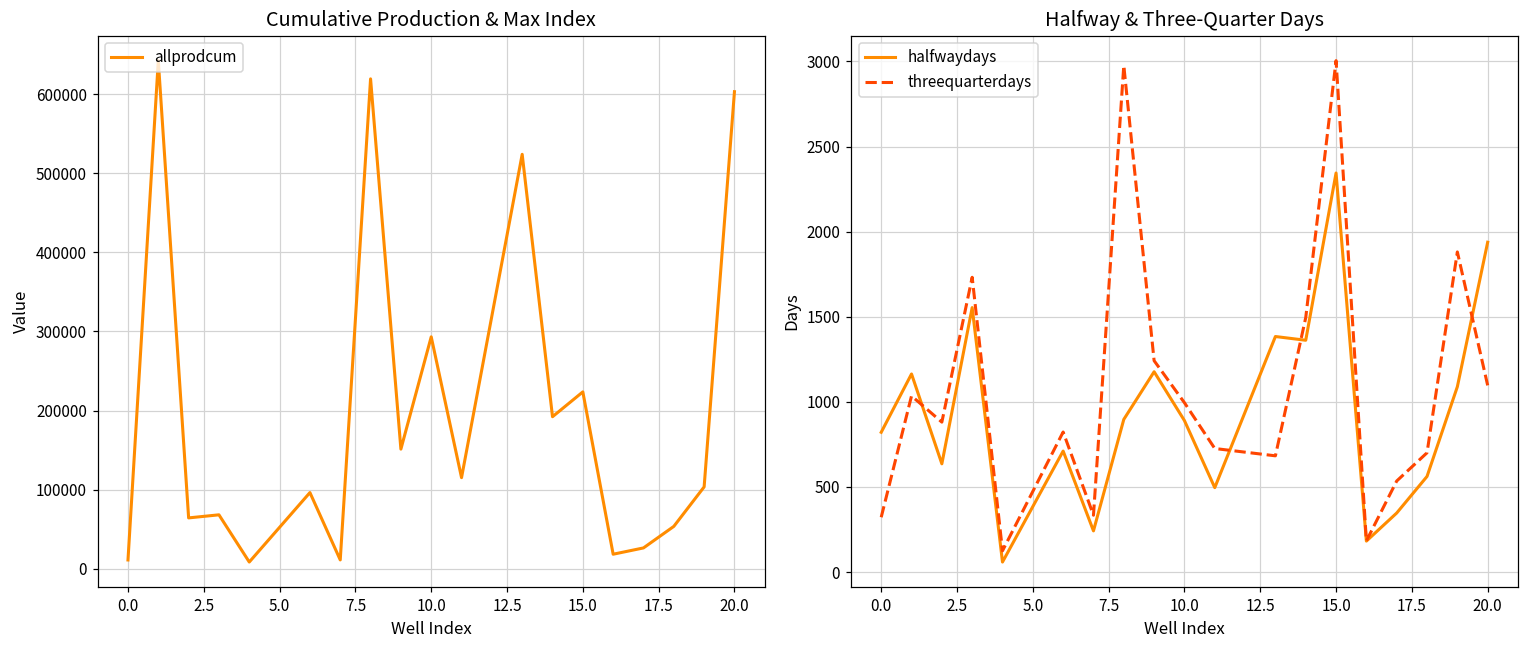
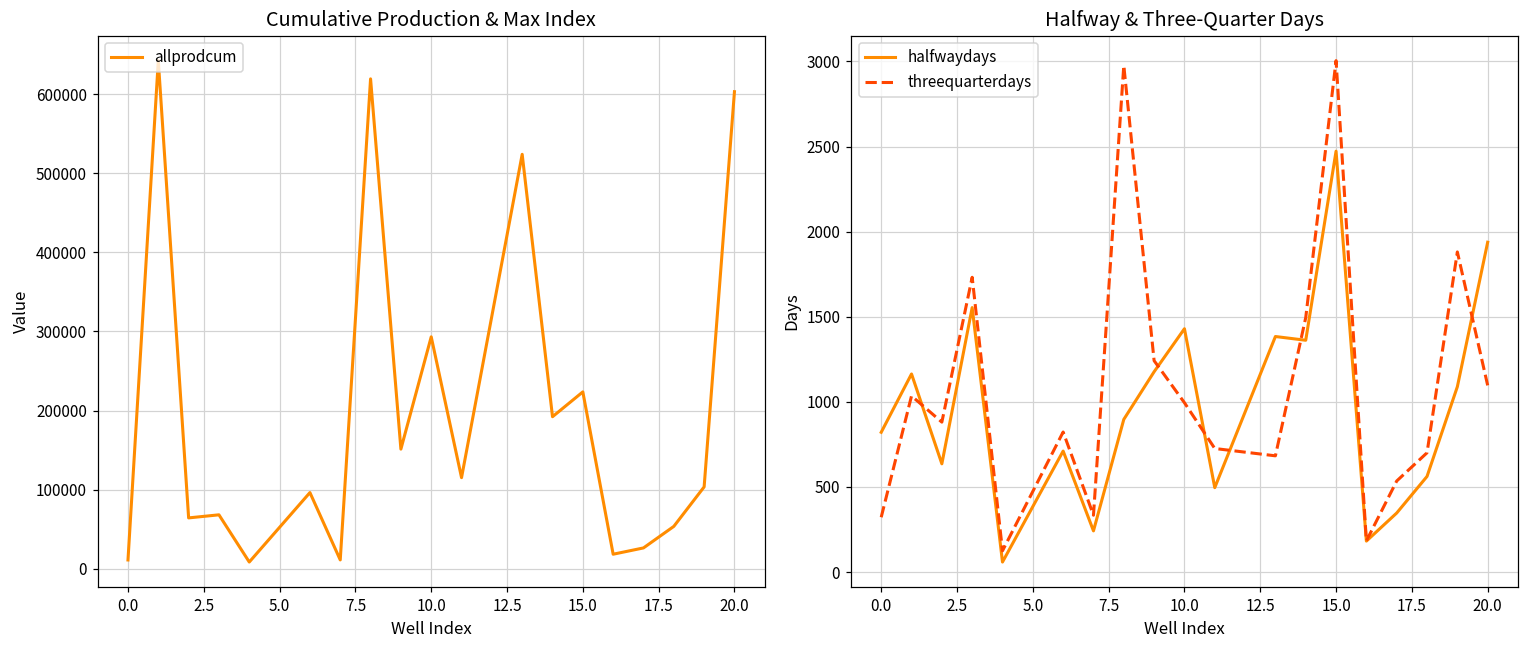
  {
    "Cumulative Production & Max Index": {
      "0.0": 10000,
      "10.0": 290000,
      "15.0": 220000,
      "20.0": 600000
    },
    "Halfway & Three-Quarter Days": {
      "halfwaydays": {
        "0.0": 820,
-       "10.0": 890,
-       "15.0": 2340,
+       "10.0": 1430,
+       "15.0": 2470,
        "20.0": 1940
      },
      "threequarterdays": {
        "0.0": 320,
        "10.0": 1000,
        "15.0": 3010,
        "20.0": 1100
      }
    }
  }
